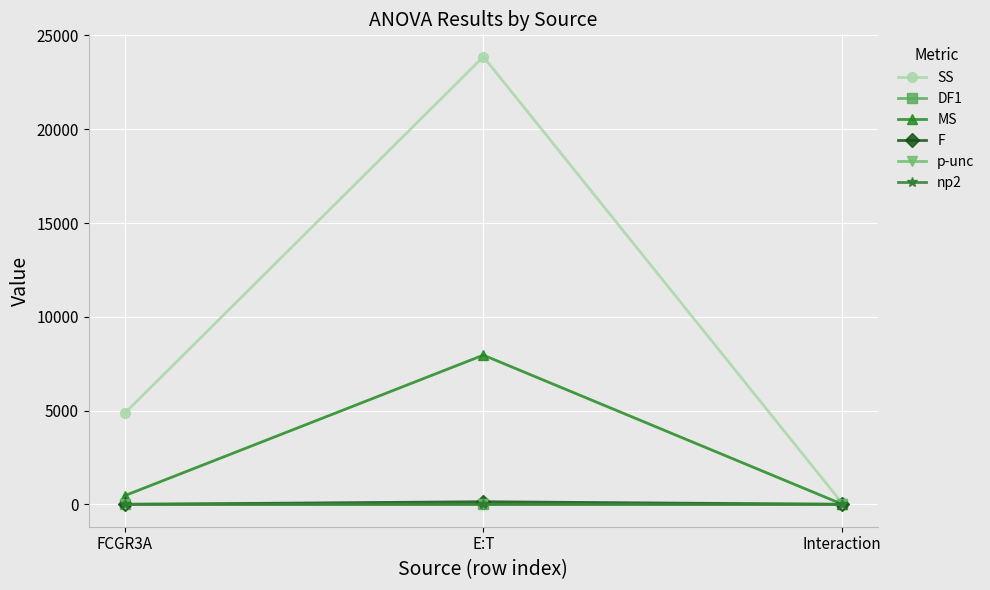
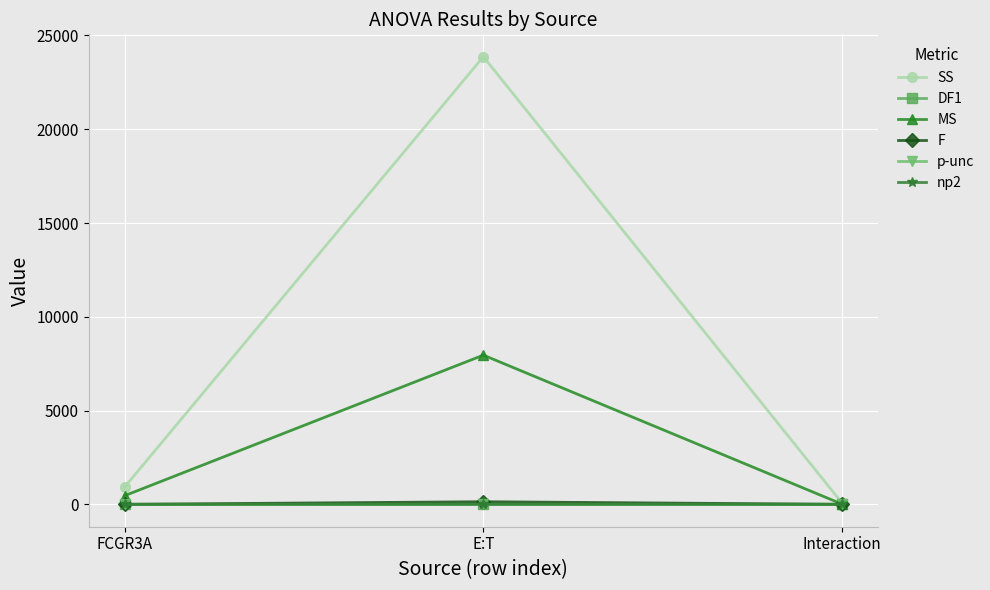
  {
    "SS": {
-     "FCGR3A": 4900,
+     "FCGR3A": 900,
      "E:T": 23900
    }
  }
